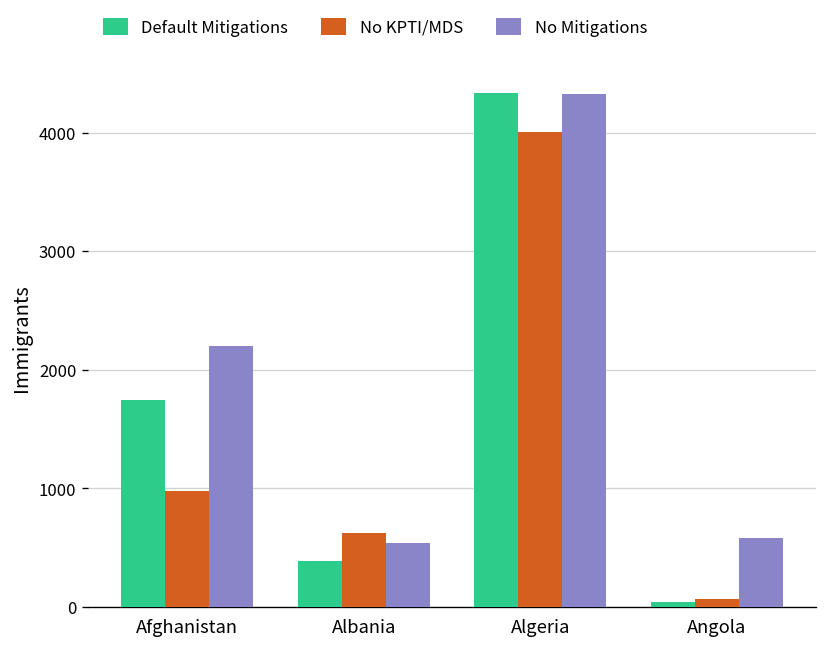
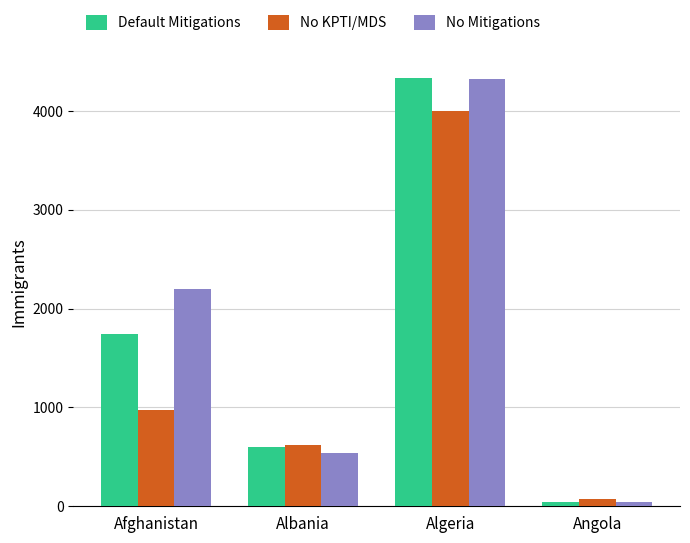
  {
    "Default Mitigations": {
      "Afghanistan": 1700,
-     "Albania": 400,
+     "Albania": 600,
      "Algeria": 4300,
      "Angola": 0
    },
    "No KPTI/MDS": {
      "Afghanistan": 1000,
      "Albania": 600,
      "Algeria": 4000,
      "Angola": 100
    },
    "No Mitigations": {
      "Afghanistan": 2200,
      "Albania": 500,
      "Algeria": 4300,
-     "Angola": 600
+     "Angola": 0
    }
  }
